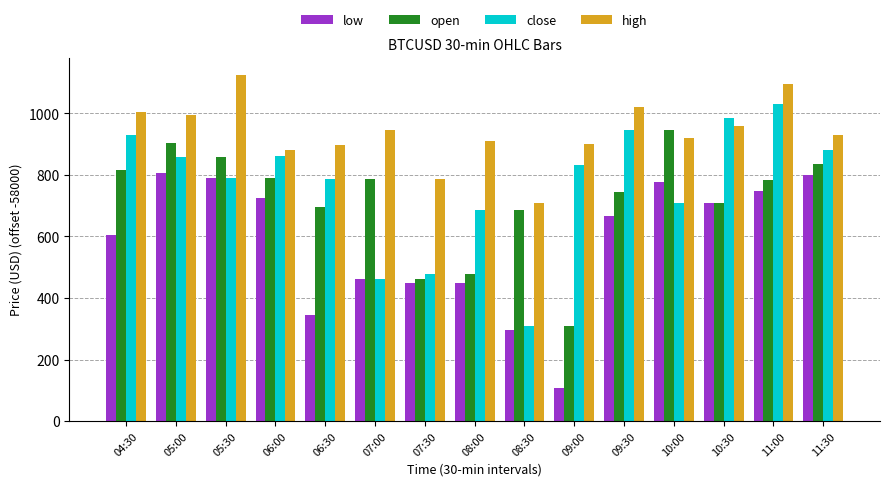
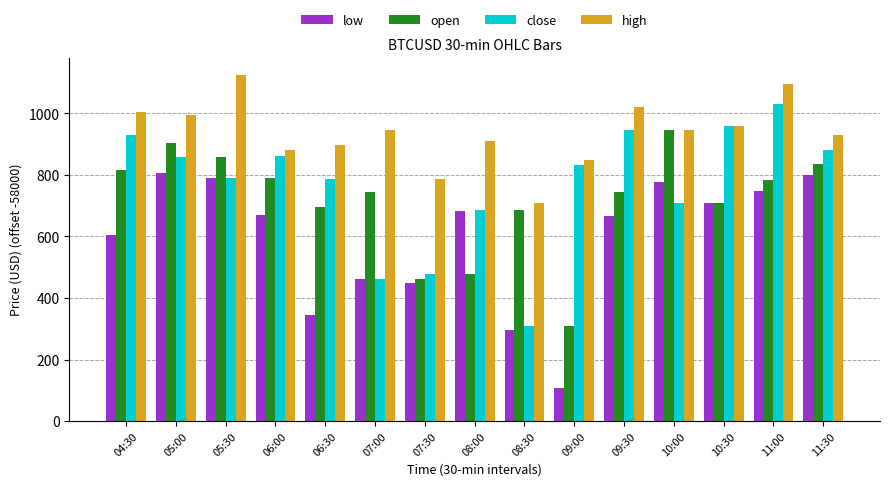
  {
    "low": {
      "04:30": 600,
      "05:00": 810,
      "05:30": 790,
-     "06:00": 720,
+     "06:00": 670,
      "06:30": 350,
      "07:00": 460,
      "07:30": 450,
-     "08:00": 450,
+     "08:00": 680,
      "08:30": 300,
      "09:00": 110,
      "09:30": 670,
      "10:00": 780,
      "10:30": 710,
      "11:00": 750,
      "11:30": 800
    },
    "open": {
      "04:30": 820,
      "05:00": 910,
      "05:30": 860,
      "06:00": 790,
      "06:30": 700,
-     "07:00": 790,
+     "07:00": 740,
      "07:30": 460,
      "08:00": 480,
      "08:30": 690,
      "09:00": 310,
      "09:30": 740,
      "10:00": 950,
      "10:30": 710,
      "11:00": 780,
      "11:30": 840
    },
    "close": {
      "04:30": 930,
      "05:00": 860,
      "05:30": 790,
      "06:00": 860,
      "06:30": 790,
      "07:00": 460,
      "07:30": 480,
      "08:00": 690,
      "08:30": 310,
      "09:00": 830,
      "09:30": 950,
      "10:00": 710,
-     "10:30": 990,
+     "10:30": 960,
      "11:00": 1030,
      "11:30": 880
    },
    "high": {
      "04:30": 1010,
      "05:00": 1000,
      "05:30": 1130,
      "06:00": 880,
      "06:30": 900,
      "07:00": 940,
      "07:30": 790,
      "08:00": 910,
      "08:30": 710,
-     "09:00": 900,
+     "09:00": 850,
      "09:30": 1020,
-     "10:00": 920,
+     "10:00": 950,
      "10:30": 960,
      "11:00": 1100,
      "11:30": 930
    }
  }
